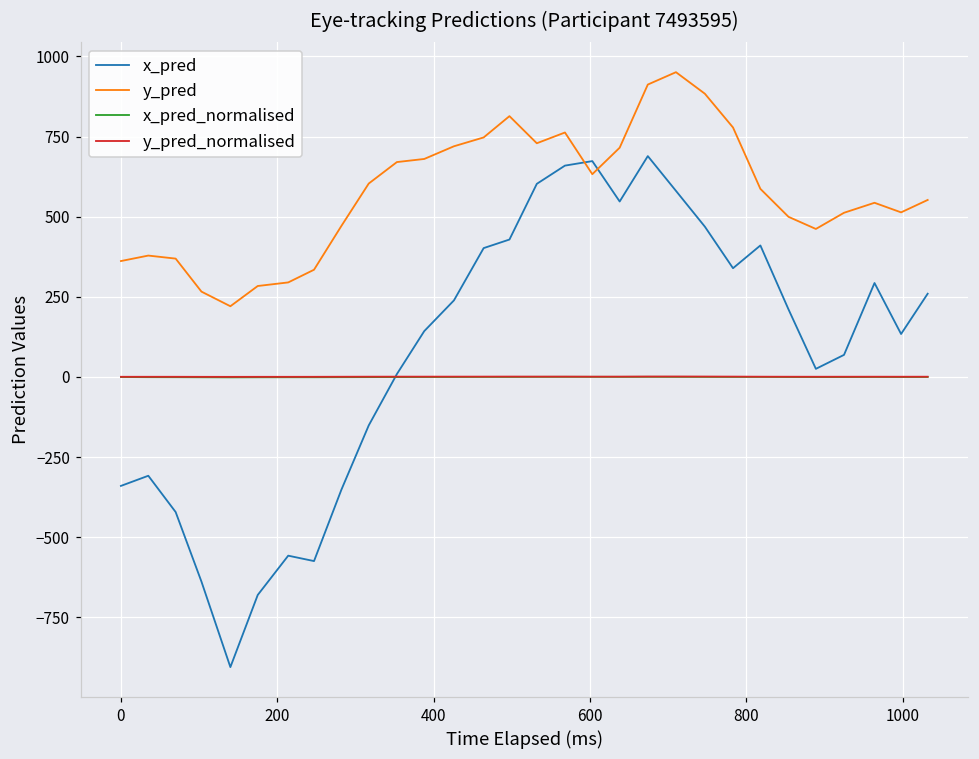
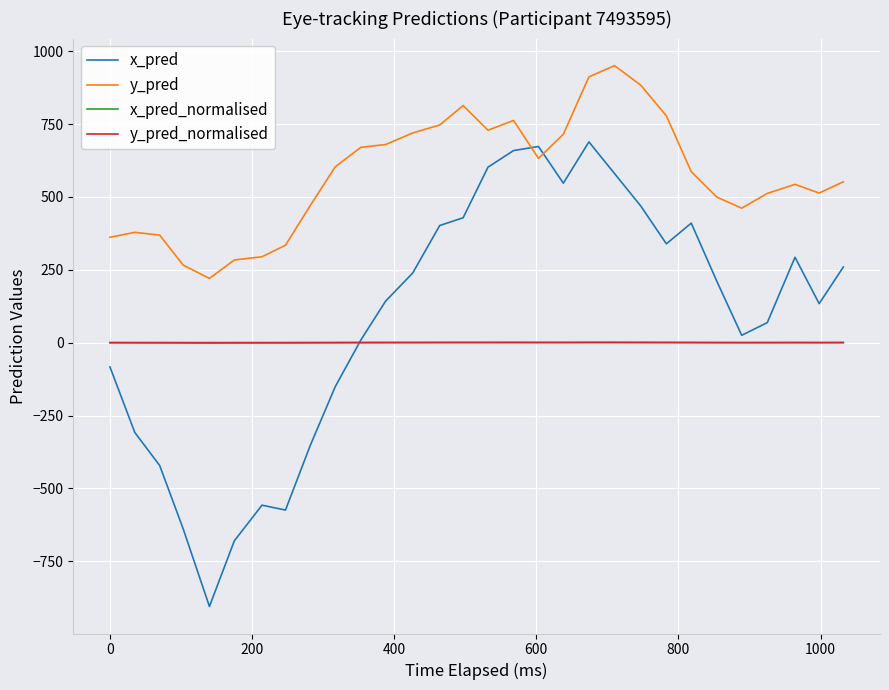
  {
    "x_pred": {
-     "0": -340
+     "0": -80
    },
    "y_pred": {
      "0": 360
    }
  }
